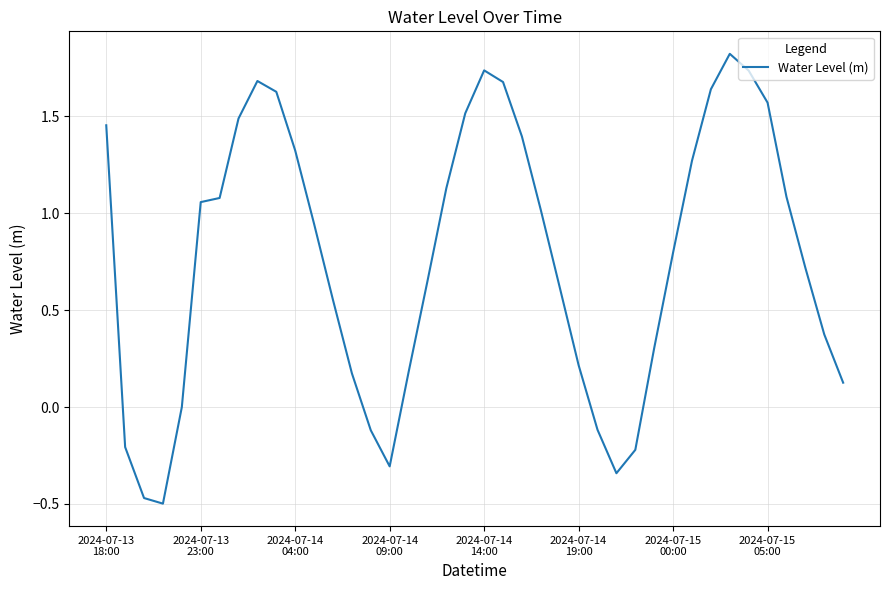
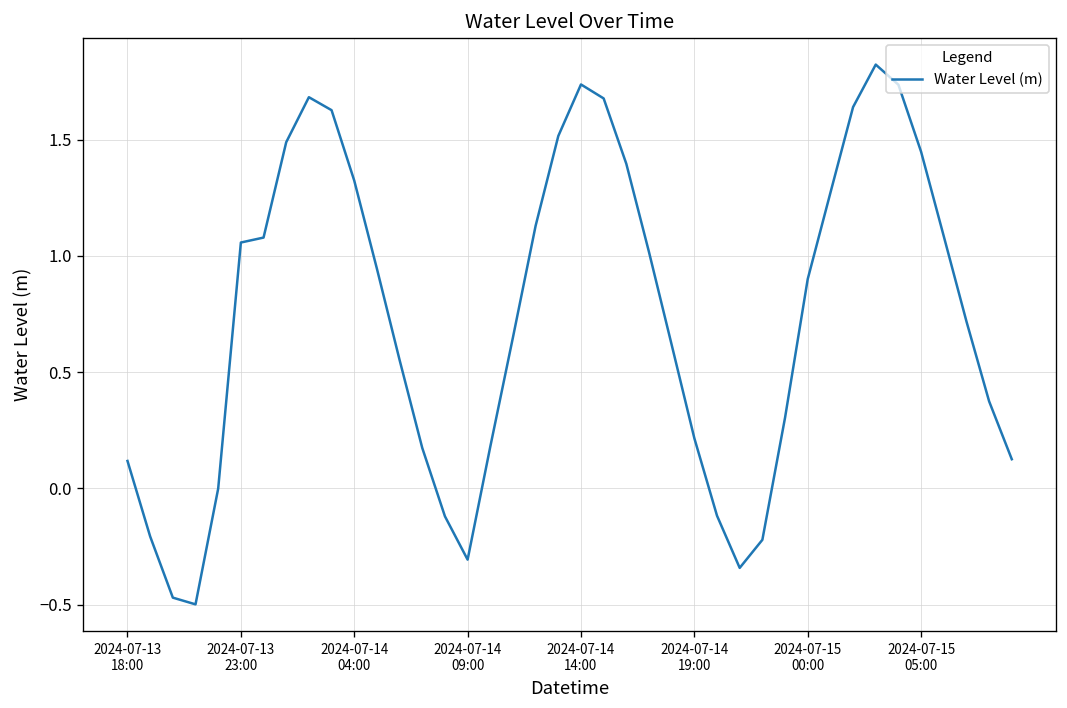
  {
-   "2024-07-13 18:00": 1.45,
+   "2024-07-13 18:00": 0.12,
    "2024-07-13 23:00": 1.06,
    "2024-07-14 04:00": 1.32,
    "2024-07-14 09:00": -0.31,
    "2024-07-14 14:00": 1.74,
    "2024-07-14 19:00": 0.22,
-   "2024-07-15 00:00": 0.80,
-   "2024-07-15 05:00": 1.57
+   "2024-07-15 00:00": 0.90,
+   "2024-07-15 05:00": 1.45
  }
